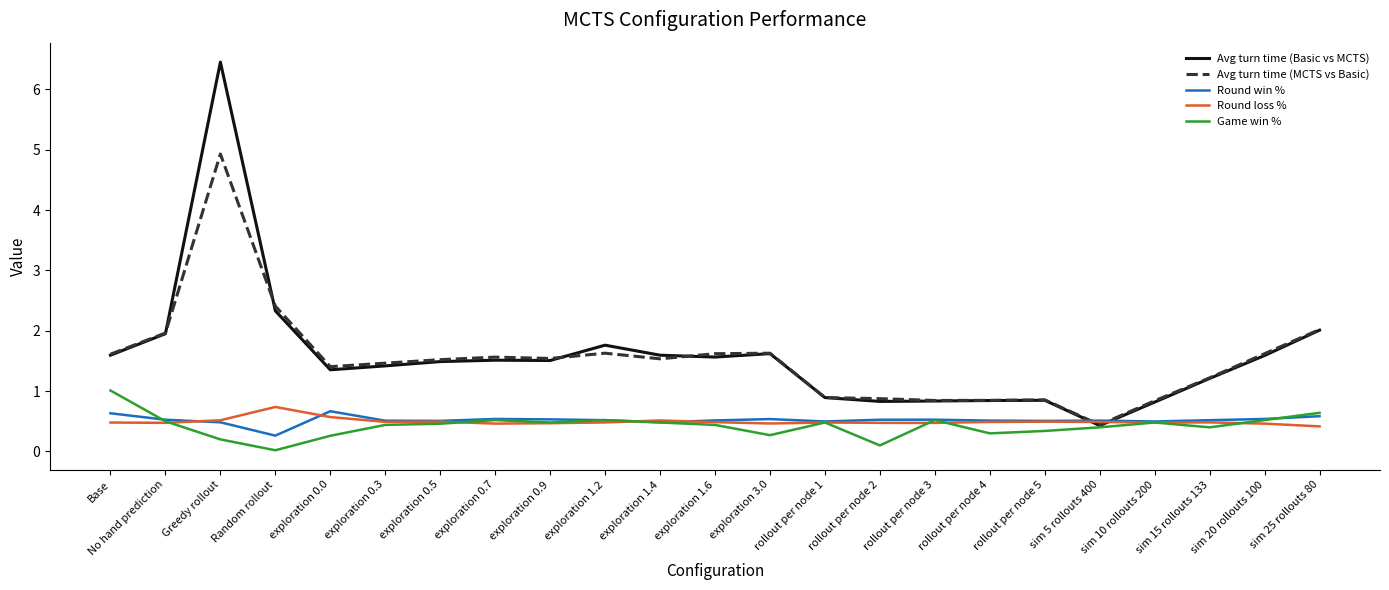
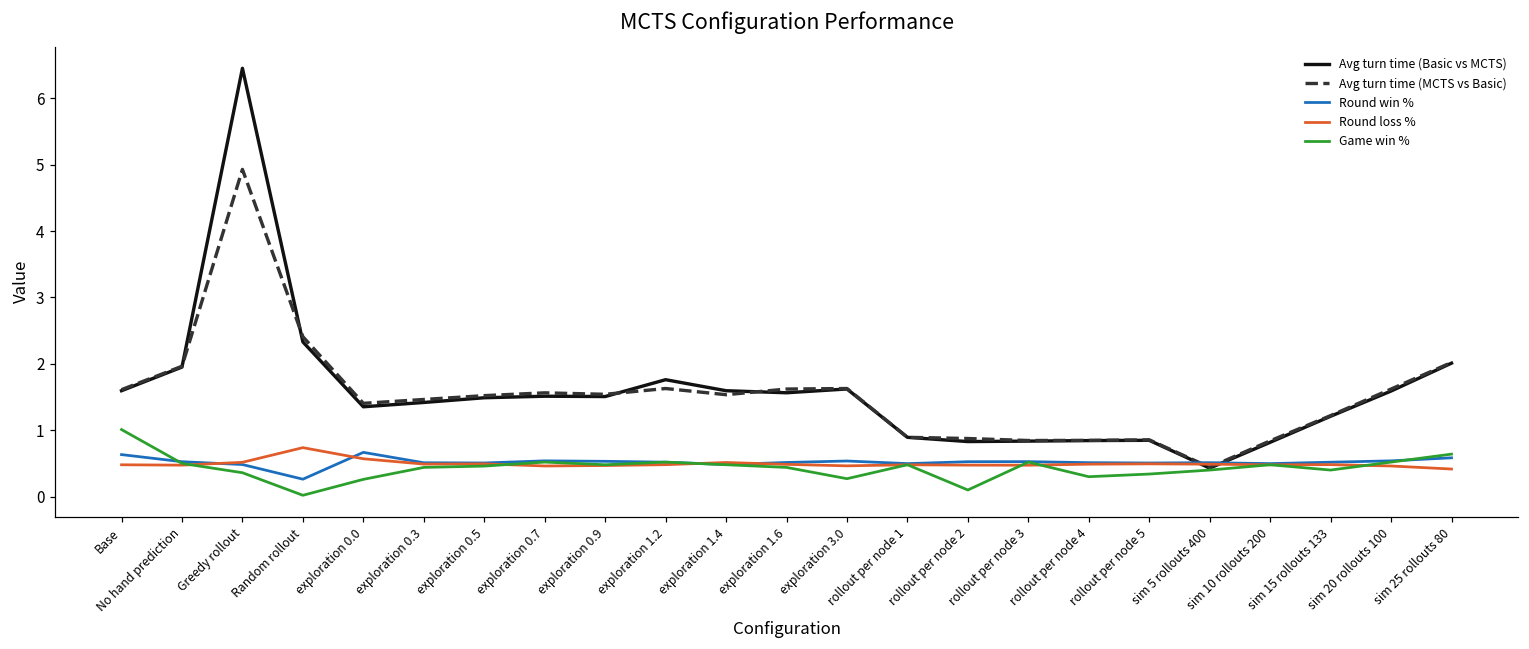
  {
    "Round win %": {
      "Base": 0.6,
      "Random rollout": 0.3,
      "exploration 0.0": 0.7,
      "exploration 0.9": 0.5,
      "exploration 3.0": 0.5,
      "rollout per node 2": 0.5,
      "sim 25 rollouts 80": 0.6
    },
    "Round loss %": {
      "Base": 0.5,
      "Random rollout": 0.7,
      "exploration 0.0": 0.6,
      "exploration 0.7": 0.5,
      "exploration 3.0": 0.5,
      "rollout per node 2": 0.5,
      "rollout per node 3": 0.5,
      "sim 20 rollouts 100": 0.5,
      "sim 25 rollouts 80": 0.4
    },
    "Game win %": {
      "Base": 1.0,
-     "Greedy rollout": 0.2,
+     "Greedy rollout": 0.4,
      "Random rollout": 0.0,
      "exploration 0.0": 0.3,
      "exploration 0.3": 0.4,
      "exploration 1.6": 0.4,
      "exploration 3.0": 0.3,
      "rollout per node 2": 0.1,
      "rollout per node 4": 0.3,
      "rollout per node 5": 0.3,
      "sim 15 rollouts 133": 0.4,
      "sim 25 rollouts 80": 0.6
    }
  }
